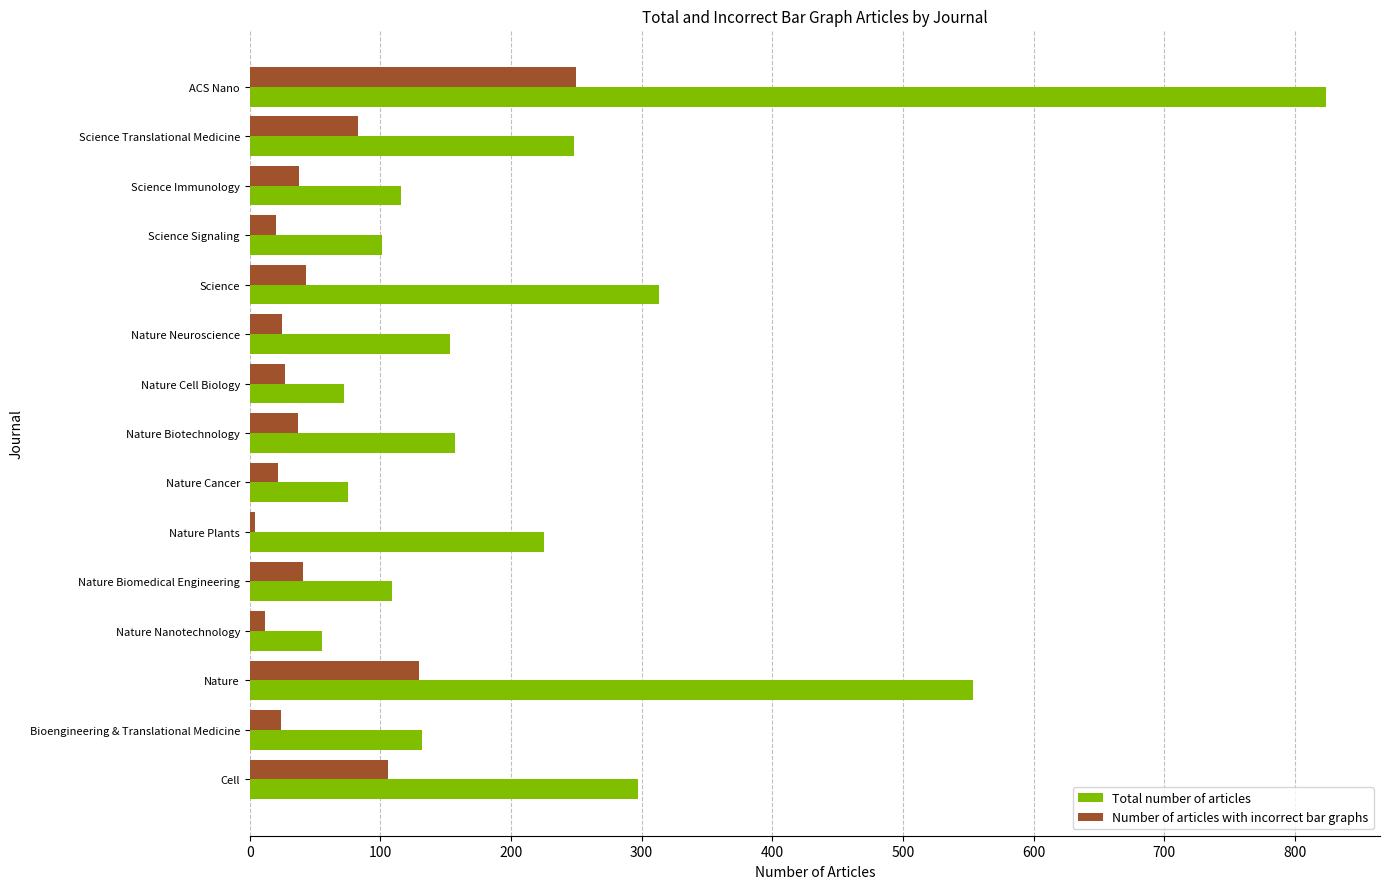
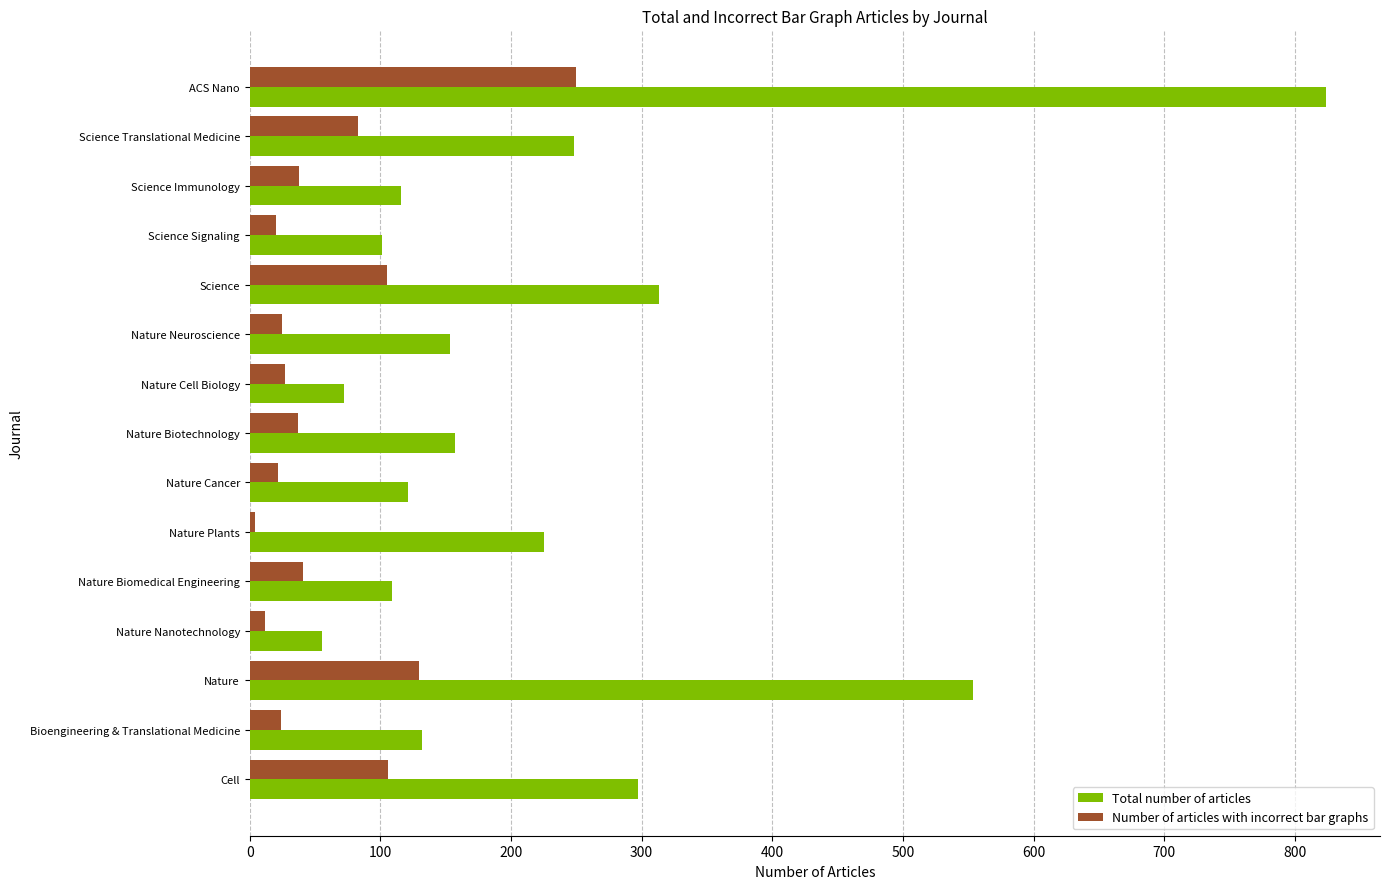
  {
    "Total number of articles": {
      "ACS Nano": 824,
      "Science Translational Medicine": 248,
      "Science Immunology": 116,
      "Science Signaling": 101,
      "Science": 313,
      "Nature Neuroscience": 153,
      "Nature Cell Biology": 72,
      "Nature Biotechnology": 157,
-     "Nature Cancer": 75,
+     "Nature Cancer": 121,
      "Nature Plants": 225,
      "Nature Biomedical Engineering": 109,
      "Nature Nanotechnology": 55,
      "Nature": 554,
      "Bioengineering & Translational Medicine": 132,
      "Cell": 297
    },
    "Number of articles with incorrect bar graphs": {
      "ACS Nano": 250,
      "Science Translational Medicine": 83,
      "Science Immunology": 38,
      "Science Signaling": 20,
-     "Science": 43,
+     "Science": 105,
      "Nature Neuroscience": 25,
      "Nature Cell Biology": 27,
      "Nature Biotechnology": 37,
      "Nature Cancer": 22,
      "Nature Plants": 4,
      "Nature Biomedical Engineering": 41,
      "Nature Nanotechnology": 12,
      "Nature": 130,
      "Bioengineering & Translational Medicine": 24,
      "Cell": 106
    }
  }
